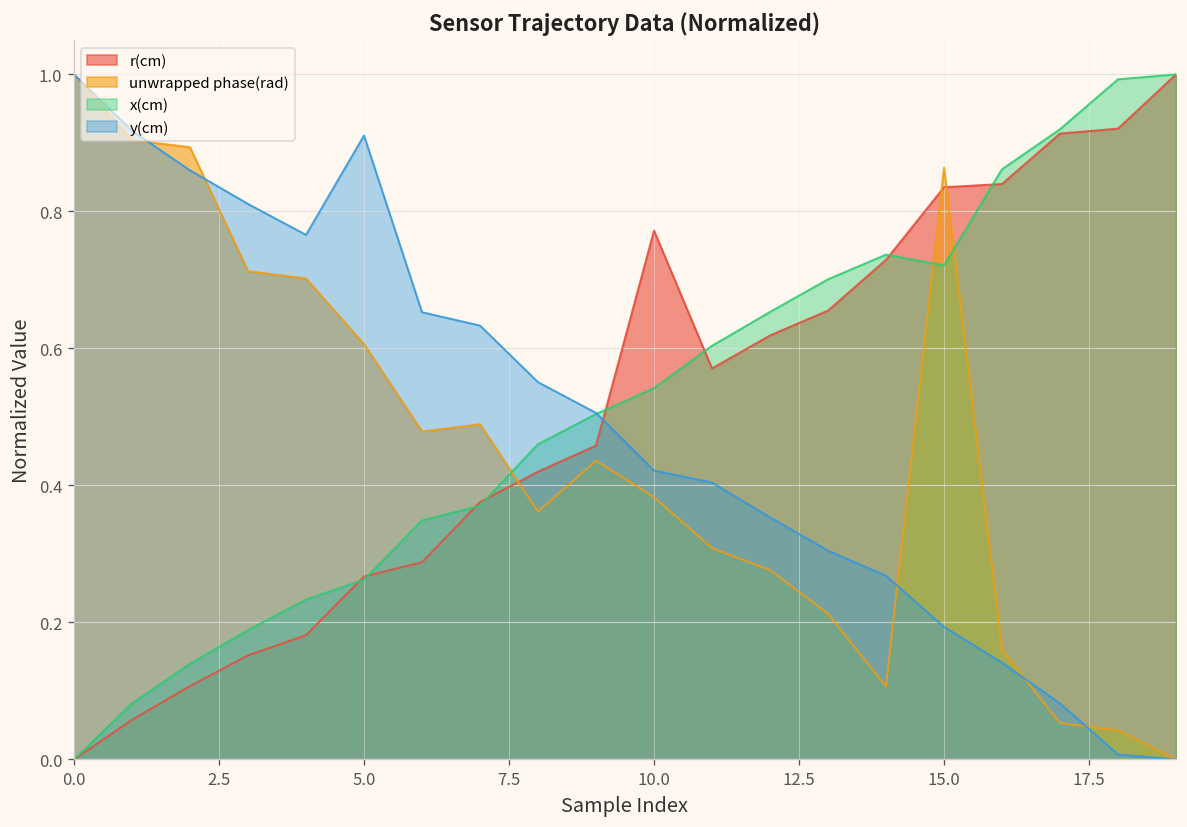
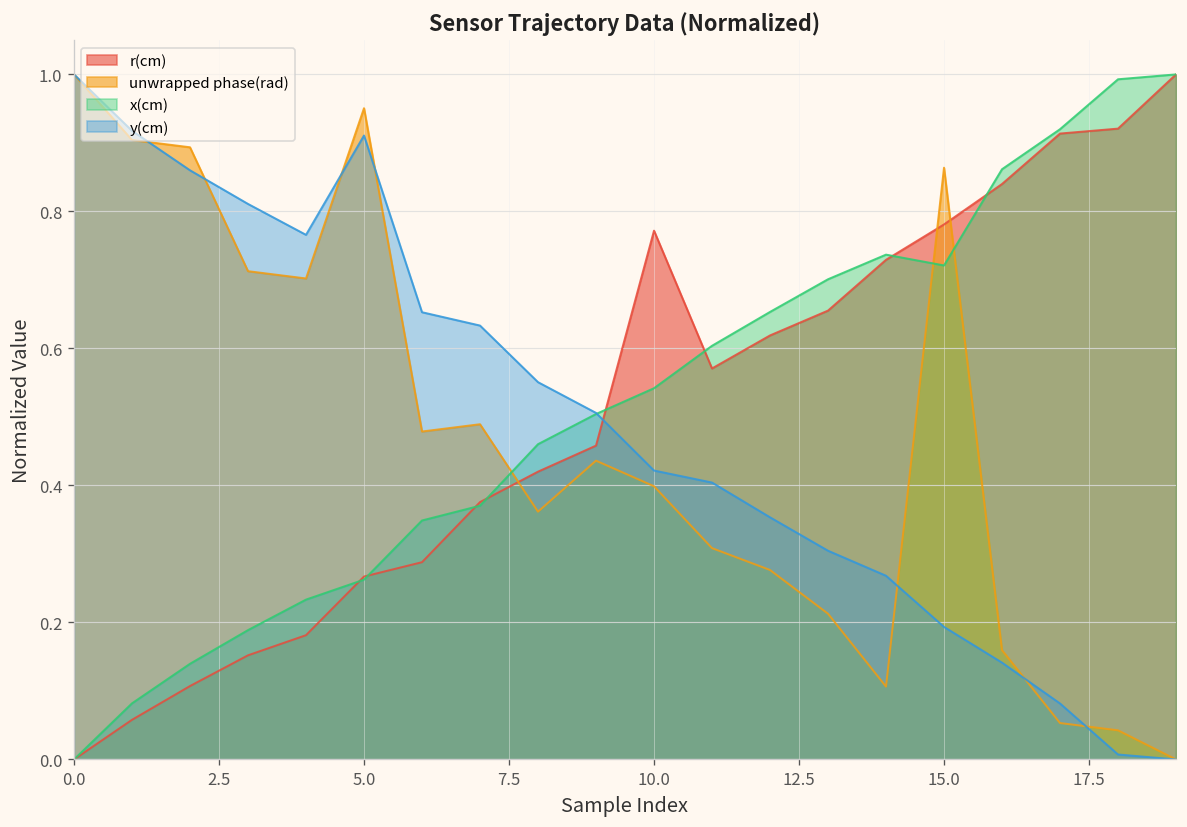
  {
    "r(cm)": {
      "5.0": 0.27,
      "10.0": 0.77,
-     "15.0": 0.84
+     "15.0": 0.78
    },
    "unwrapped phase(rad)": {
-     "5.0": 0.61,
-     "10.0": 0.38,
+     "5.0": 0.95,
+     "10.0": 0.40,
      "15.0": 0.86
    },
    "x(cm)": {
      "5.0": 0.26,
      "10.0": 0.54,
      "15.0": 0.72
    },
    "y(cm)": {
      "5.0": 0.91,
      "10.0": 0.42,
      "15.0": 0.19
    }
  }
